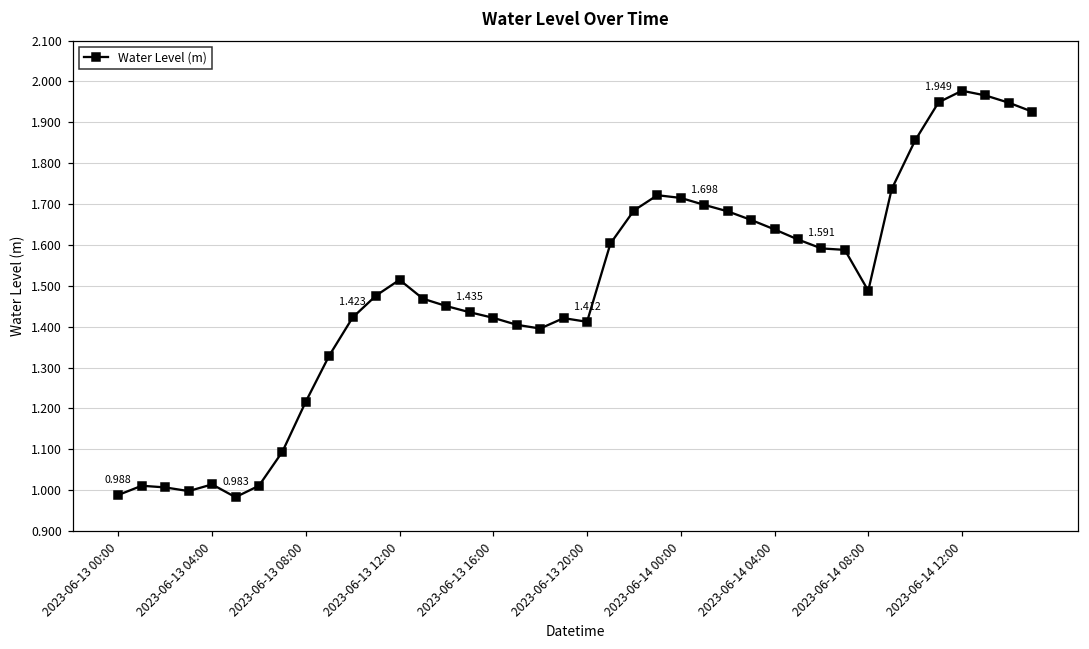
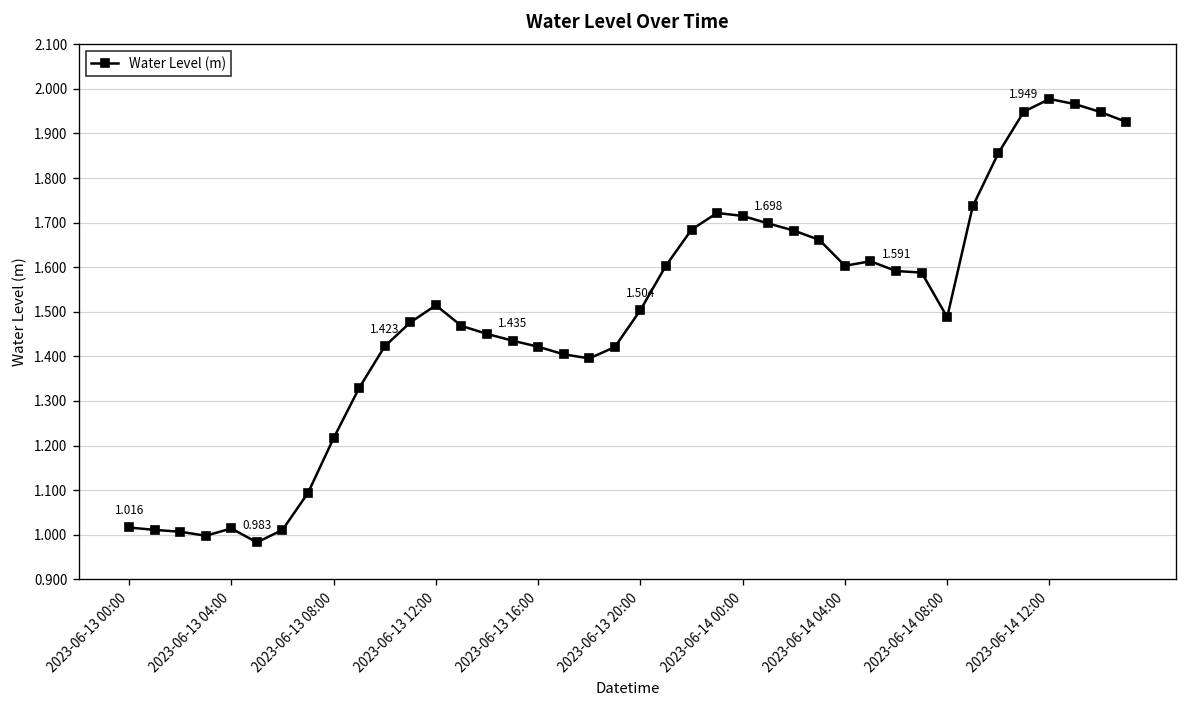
  {
-   "2023-06-13 00:00": 0.988,
-   "2023-06-13 20:00": 1.412,
-   "2023-06-14 04:00": 1.64
+   "2023-06-13 00:00": 1.016,
+   "2023-06-13 20:00": 1.504,
+   "2023-06-14 04:00": 1.60
  }
